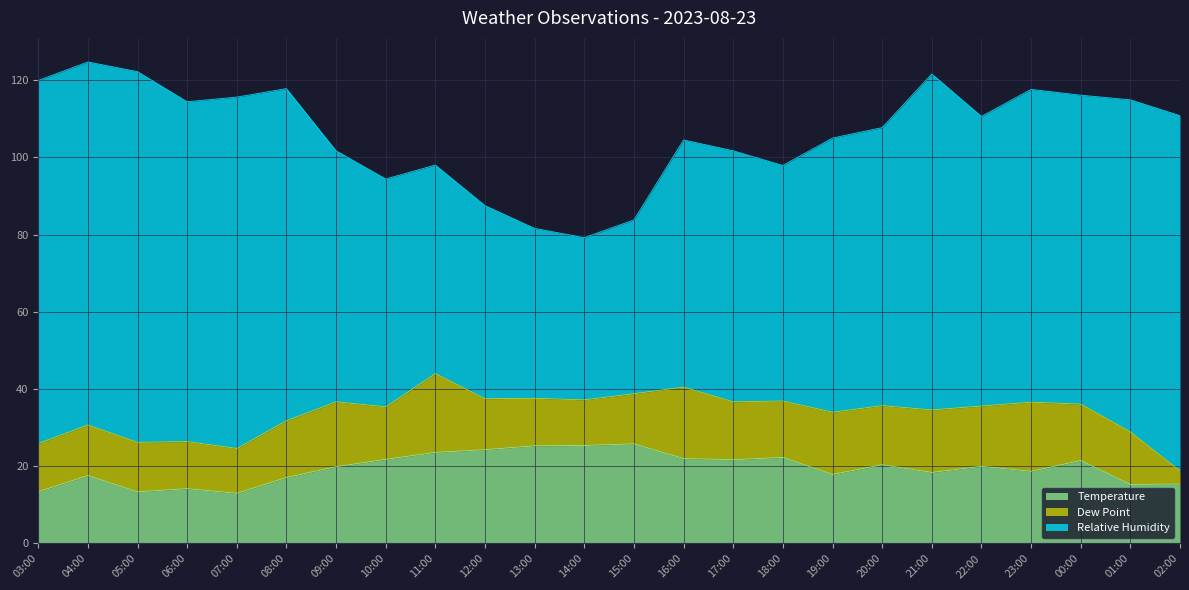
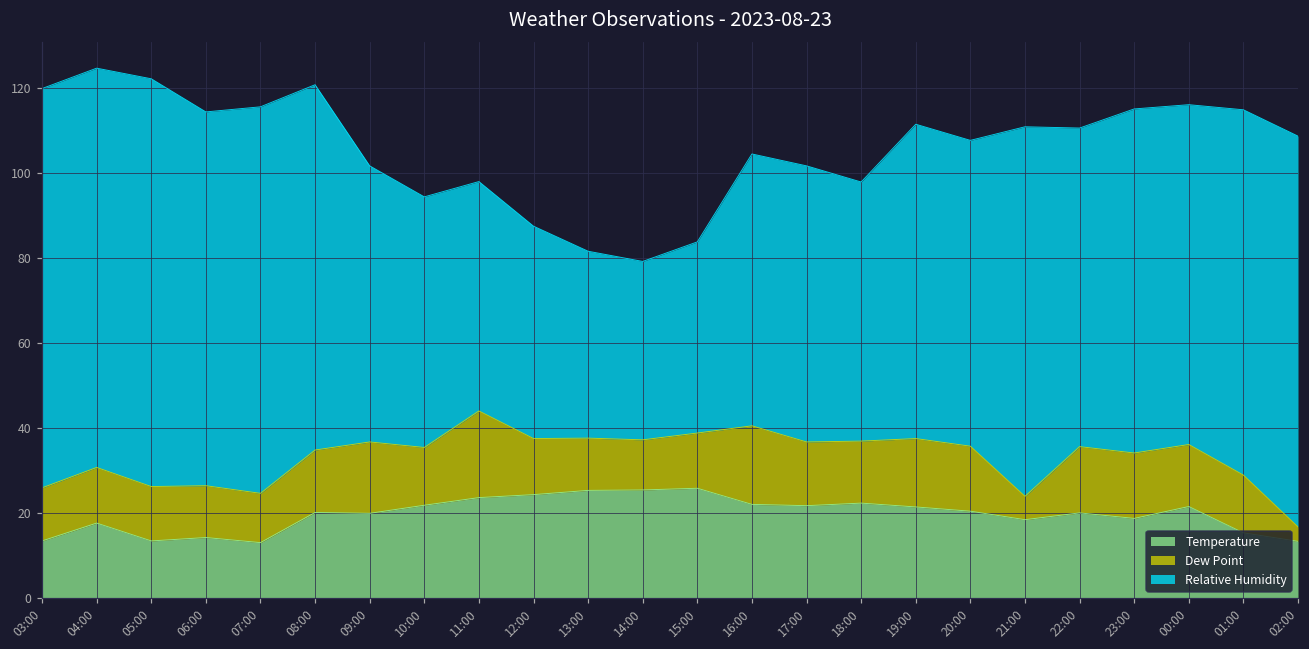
  {
    "Temperature": {
      "03:00": 13,
      "04:00": 18,
      "05:00": 13,
      "06:00": 14,
      "07:00": 13,
-     "08:00": 17,
+     "08:00": 20,
      "09:00": 20,
      "10:00": 22,
      "11:00": 24,
      "12:00": 24,
      "13:00": 25,
      "14:00": 25,
      "15:00": 26,
      "16:00": 22,
      "17:00": 22,
      "18:00": 22,
-     "19:00": 18,
+     "19:00": 21,
      "20:00": 20,
      "21:00": 18,
      "22:00": 20,
      "23:00": 19,
      "00:00": 22,
      "01:00": 15,
-     "02:00": 15
+     "02:00": 13
    },
    "Dew Point": {
      "03:00": 12,
      "04:00": 13,
      "05:00": 13,
      "06:00": 12,
      "07:00": 12,
      "08:00": 15,
      "09:00": 17,
      "10:00": 14,
      "11:00": 20,
      "12:00": 13,
      "13:00": 12,
      "14:00": 12,
      "15:00": 13,
      "16:00": 19,
      "17:00": 15,
      "18:00": 15,
      "19:00": 16,
      "20:00": 15,
-     "21:00": 16,
+     "21:00": 6,
      "22:00": 16,
-     "23:00": 18,
+     "23:00": 15,
      "00:00": 15,
      "01:00": 14,
      "02:00": 3
    },
    "Relative Humidity": {
      "03:00": 94,
      "04:00": 94,
      "05:00": 96,
      "06:00": 88,
      "07:00": 91,
      "08:00": 86,
      "09:00": 65,
      "10:00": 59,
      "11:00": 54,
      "12:00": 50,
      "13:00": 44,
      "14:00": 42,
      "15:00": 45,
      "16:00": 64,
      "17:00": 65,
      "18:00": 61,
-     "19:00": 71,
+     "19:00": 74,
      "20:00": 72,
      "21:00": 87,
      "22:00": 75,
      "23:00": 81,
      "00:00": 80,
      "01:00": 86,
      "02:00": 92
    }
  }
